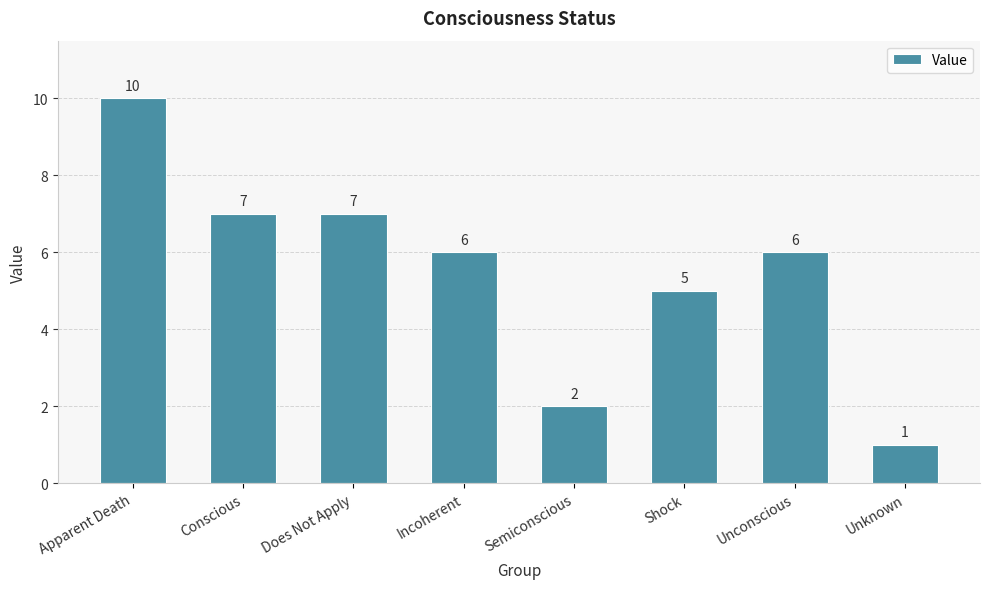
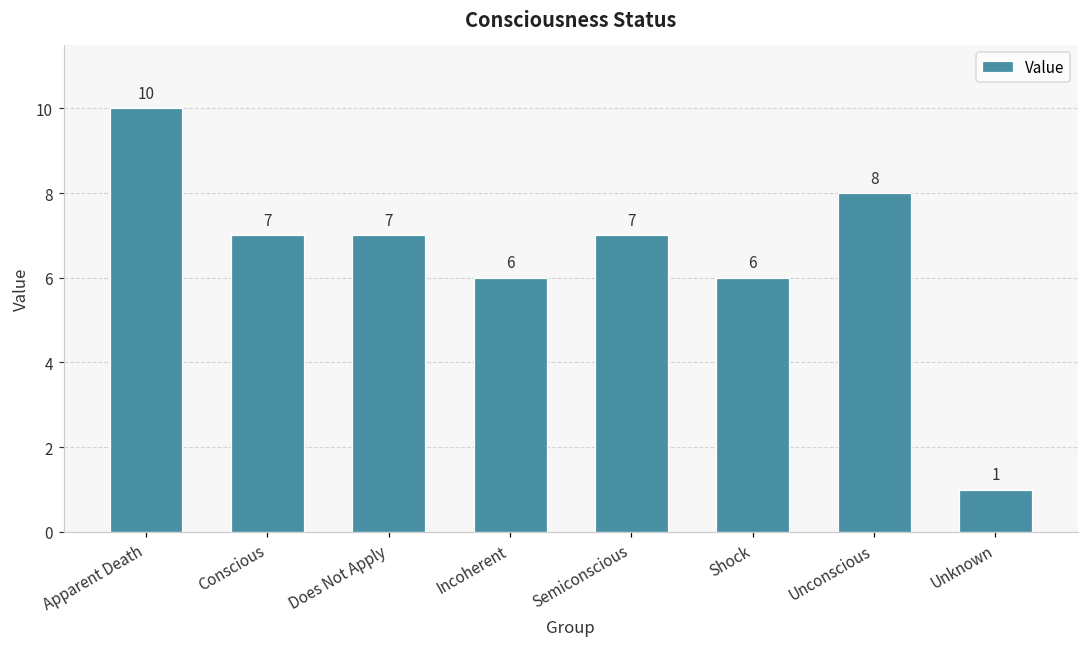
  {
    "Apparent Death": 10,
    "Conscious": 7,
    "Does Not Apply": 7,
    "Incoherent": 6,
-   "Semiconscious": 2,
-   "Shock": 5,
-   "Unconscious": 6,
+   "Semiconscious": 7,
+   "Shock": 6,
+   "Unconscious": 8,
    "Unknown": 1
  }
